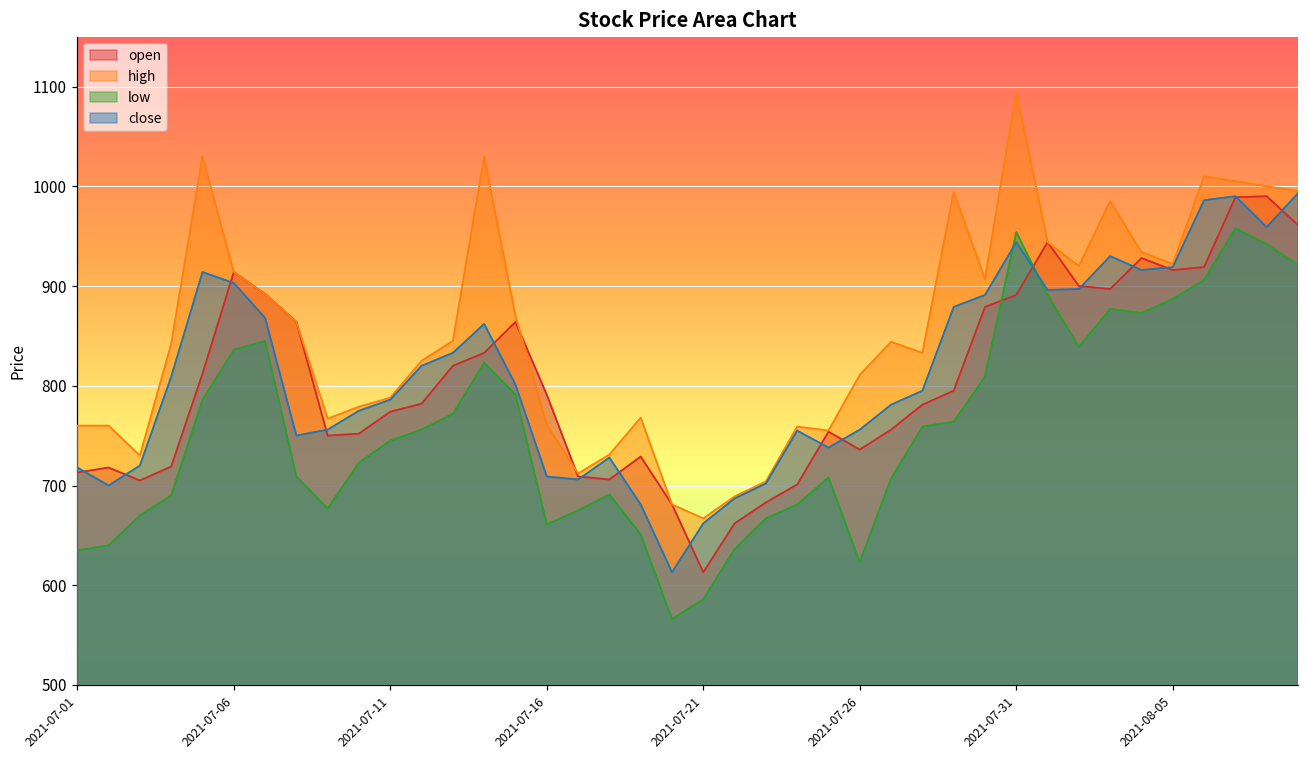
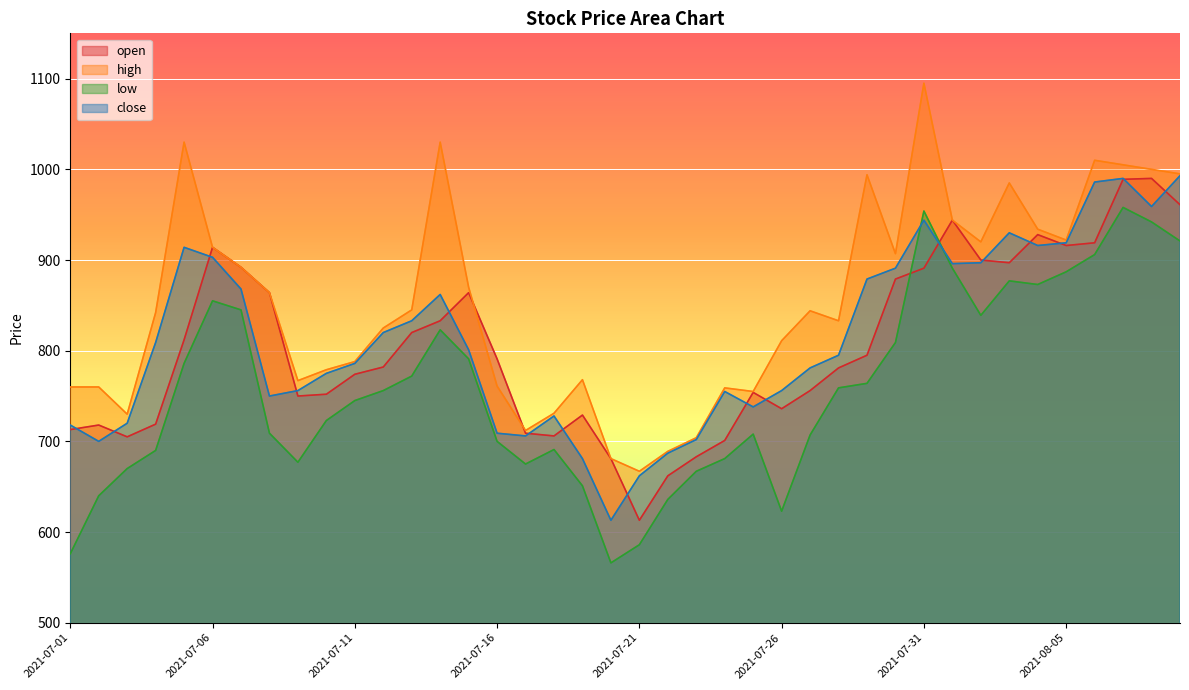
  {
    "open": {
      "2021-07-01": 710,
      "2021-07-11": 770,
      "2021-07-16": 790,
      "2021-07-21": 610,
      "2021-07-26": 740,
      "2021-07-31": 890,
      "2021-08-05": 920
    },
    "high": {
      "2021-07-01": 760,
      "2021-07-16": 760,
      "2021-07-21": 670,
      "2021-07-26": 810,
      "2021-07-31": 1100,
      "2021-08-05": 920
    },
    "low": {
-     "2021-07-01": 640,
-     "2021-07-06": 840,
+     "2021-07-01": 580,
+     "2021-07-06": 860,
      "2021-07-11": 750,
-     "2021-07-16": 660,
+     "2021-07-16": 700,
      "2021-07-21": 590,
      "2021-07-26": 620,
      "2021-07-31": 950,
      "2021-08-05": 890
    },
    "close": {
      "2021-07-01": 720,
      "2021-07-06": 900,
      "2021-07-16": 710,
      "2021-07-21": 660,
      "2021-07-26": 760,
      "2021-07-31": 940,
      "2021-08-05": 920
    }
  }
